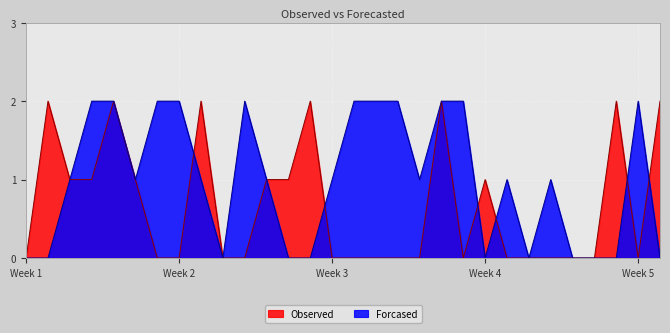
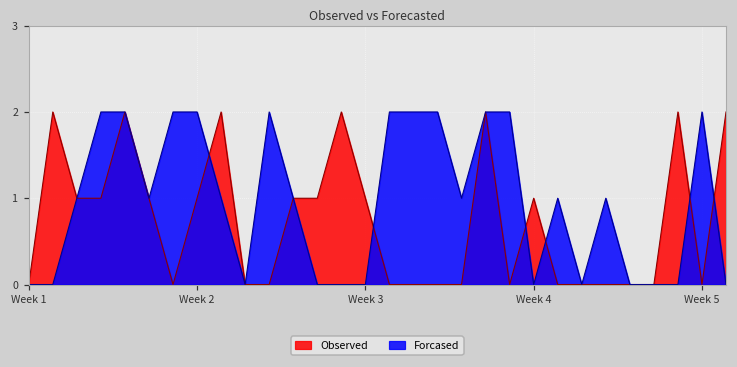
  {
    "Observed": {
-     "Week 2": 0,
-     "Week 3": 0,
+     "Week 2": 1,
+     "Week 3": 1,
      "Week 4": 1,
      "Week 5": 0
    },
    "Forcased": {
      "Week 2": 2,
-     "Week 3": 1,
+     "Week 3": 0,
      "Week 4": 0,
      "Week 5": 2
    }
  }
